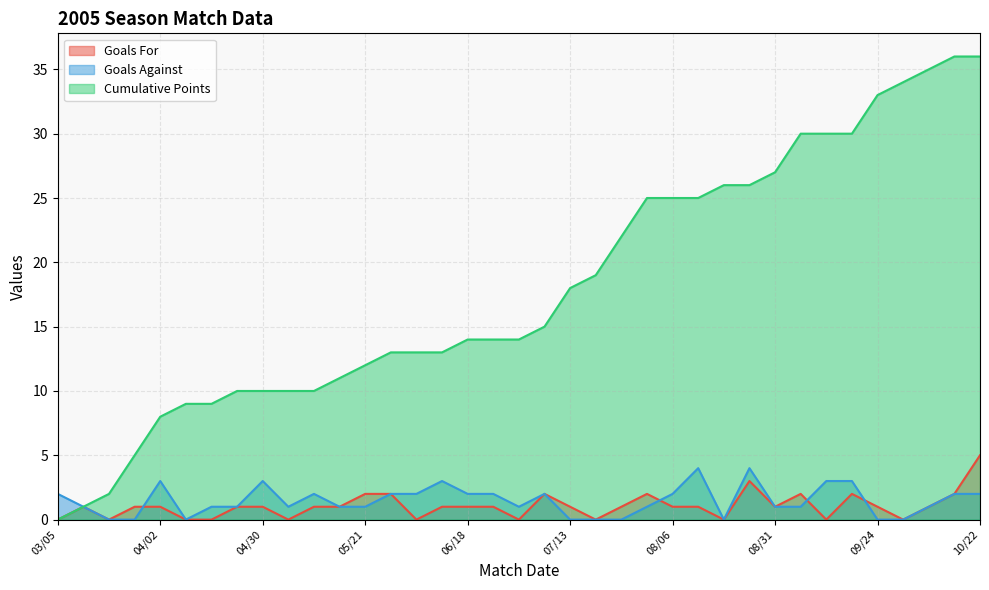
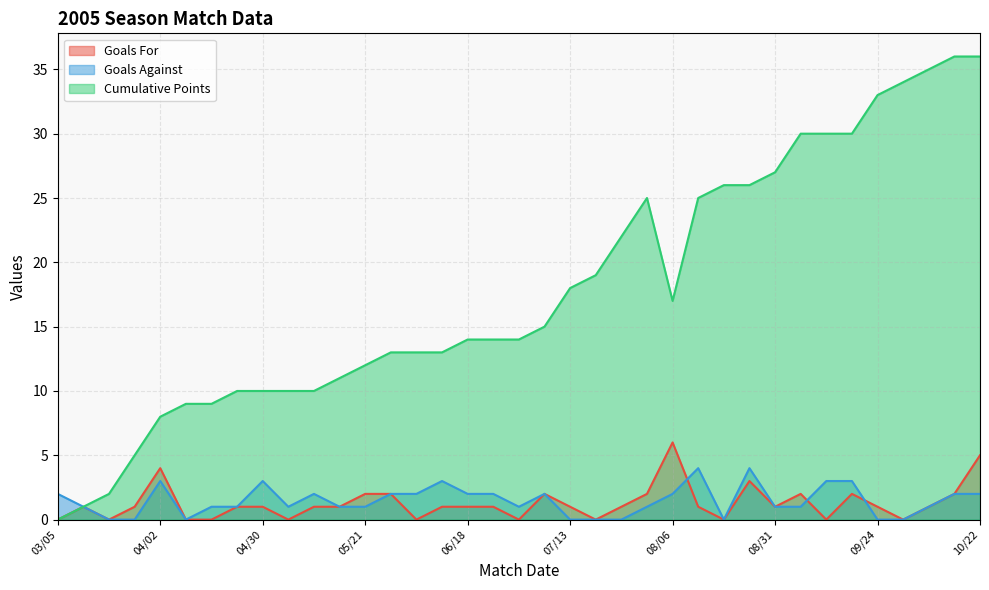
  {
    "Goals For": {
-     "04/02": 1,
+     "04/02": 4,
      "04/30": 1,
      "05/21": 2,
      "06/18": 1,
      "07/13": 1,
-     "08/06": 1,
+     "08/06": 6,
      "09/24": 1,
      "10/22": 5
    },
    "Goals Against": {
      "03/05": 2,
      "04/02": 3,
      "04/30": 3,
      "05/21": 1,
      "06/18": 2,
      "07/13": 0,
      "08/06": 2,
      "09/24": 0,
      "10/22": 2
    },
    "Cumulative Points": {
      "04/02": 8,
      "04/30": 10,
      "05/21": 12,
      "06/18": 14,
      "07/13": 18,
-     "08/06": 25,
+     "08/06": 17,
      "08/31": 27,
      "09/24": 33,
      "10/22": 36
    }
  }
